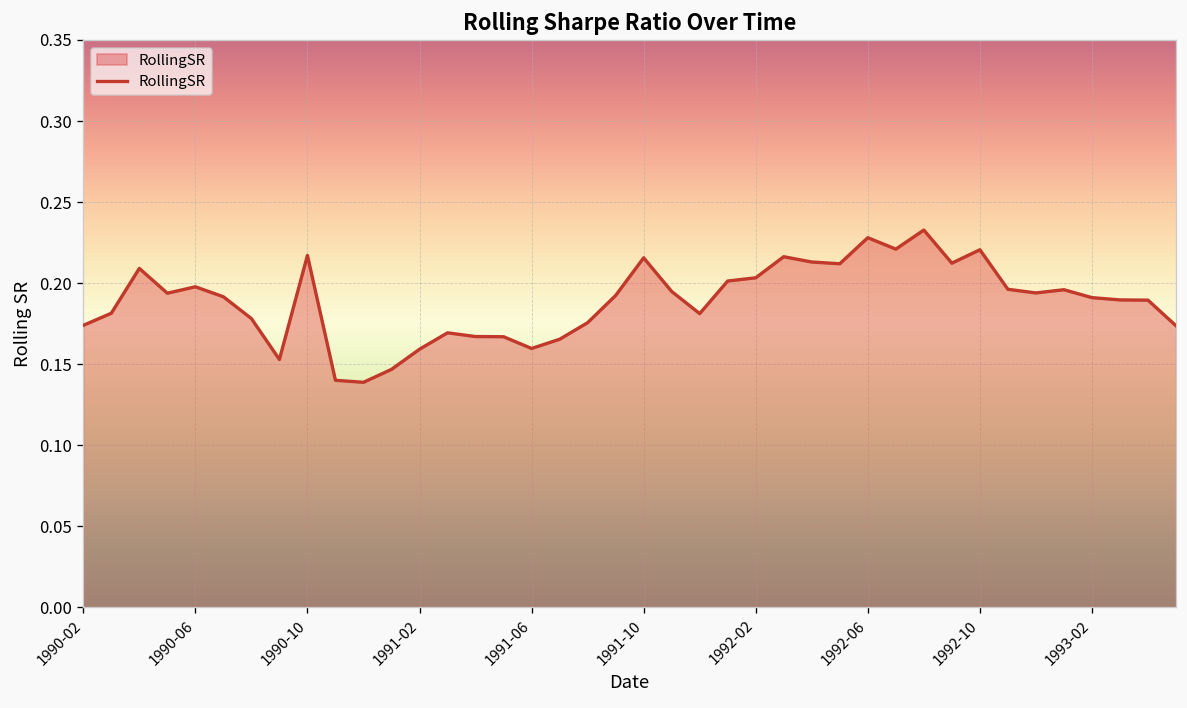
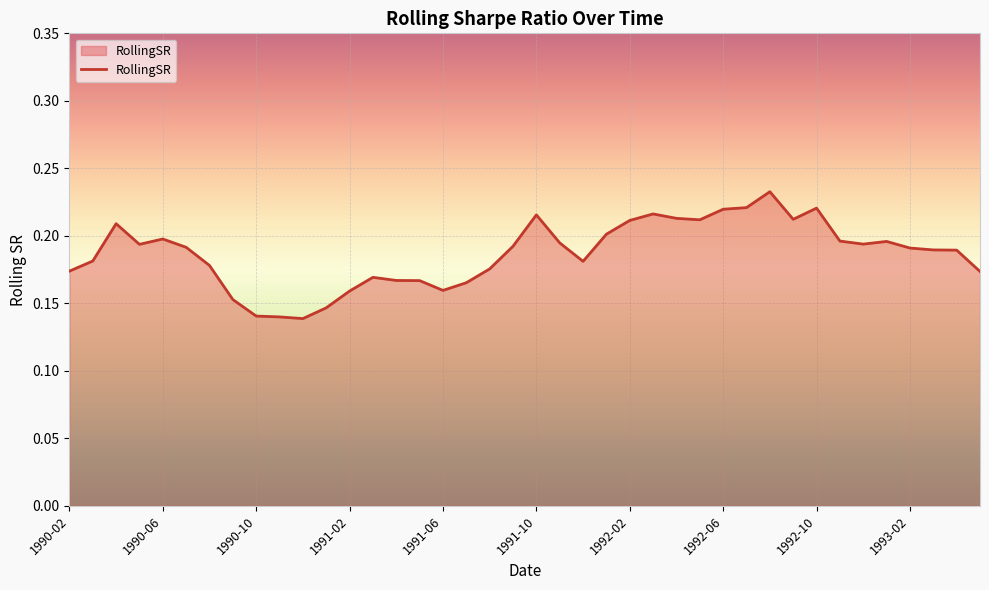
  {
    "1990-02": 0.174,
    "1990-06": 0.198,
-   "1990-10": 0.217,
+   "1990-10": 0.141,
    "1991-02": 0.159,
    "1991-06": 0.160,
    "1991-10": 0.216,
-   "1992-02": 0.203,
-   "1992-06": 0.228,
+   "1992-02": 0.211,
+   "1992-06": 0.220,
    "1992-10": 0.221,
    "1993-02": 0.191
  }
